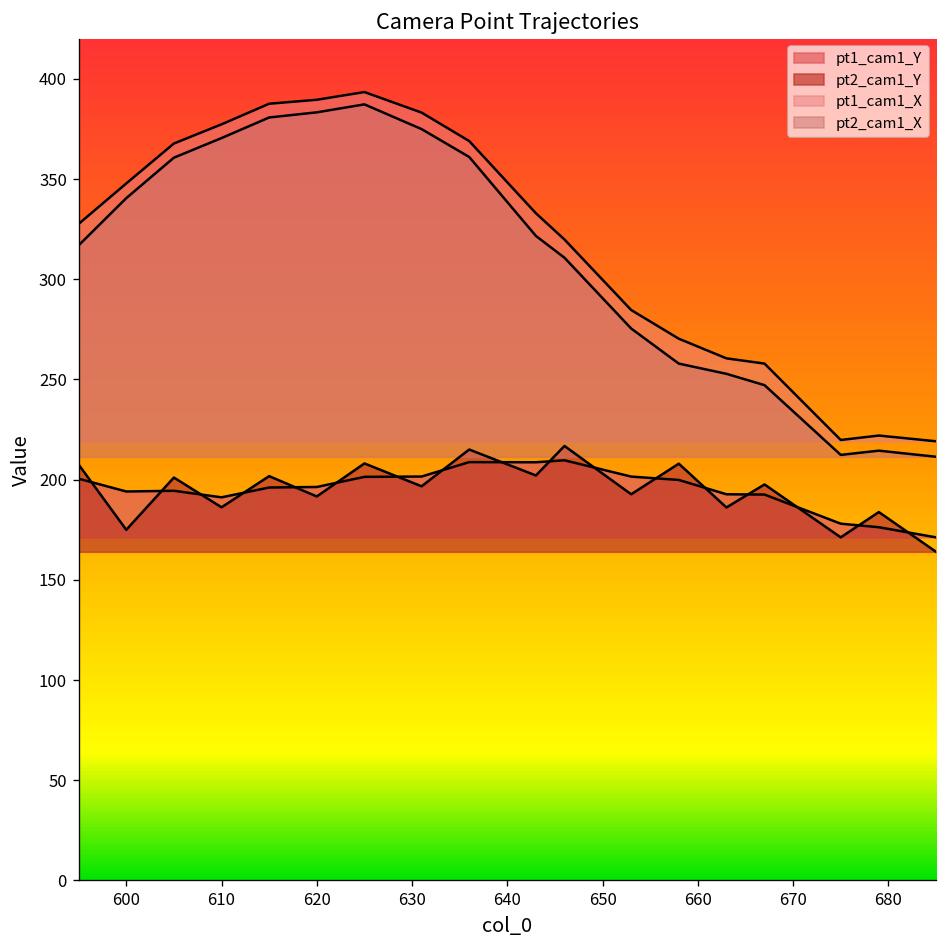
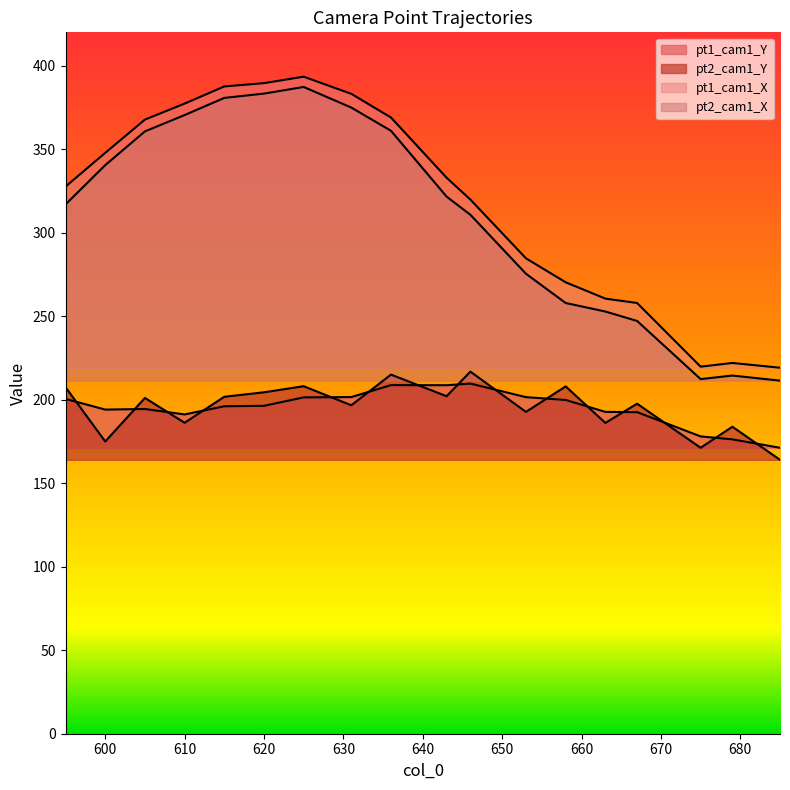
  {
    "pt2_cam1_Y": {
      "600": 175,
      "610": 186,
-     "620": 192
+     "620": 204
    }
  }
